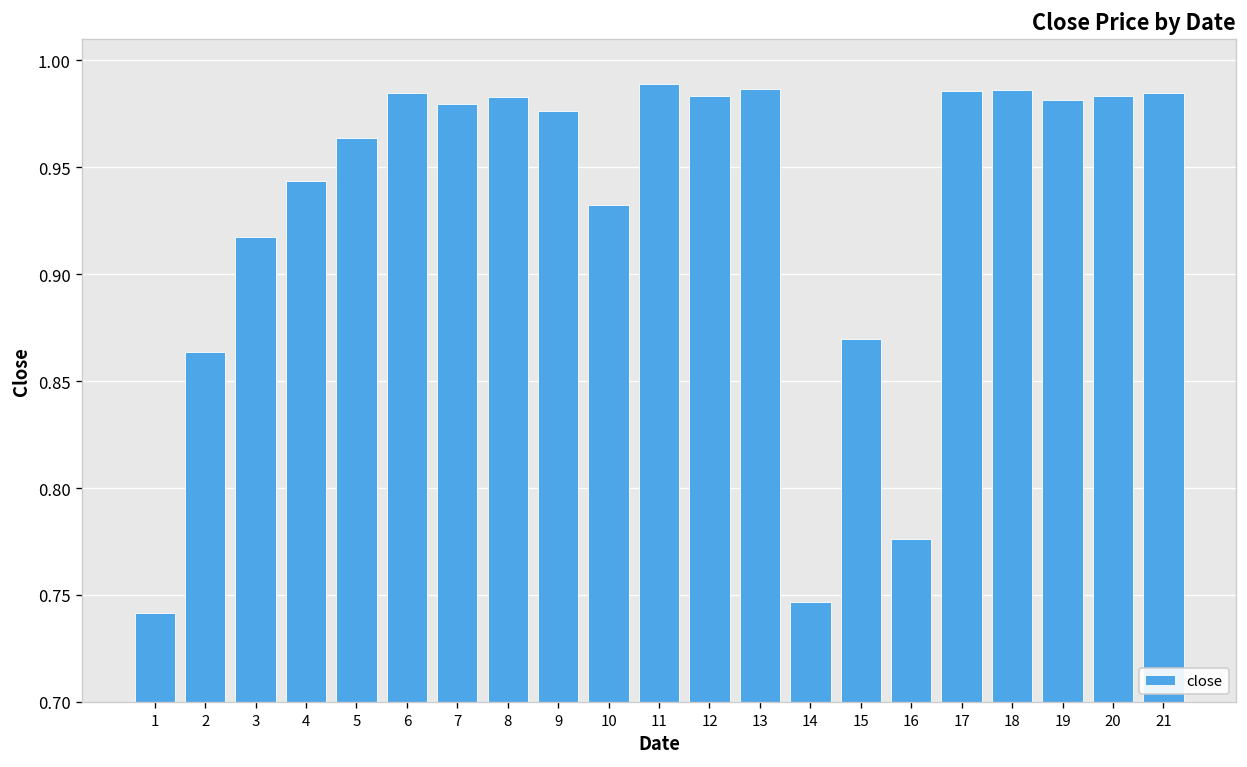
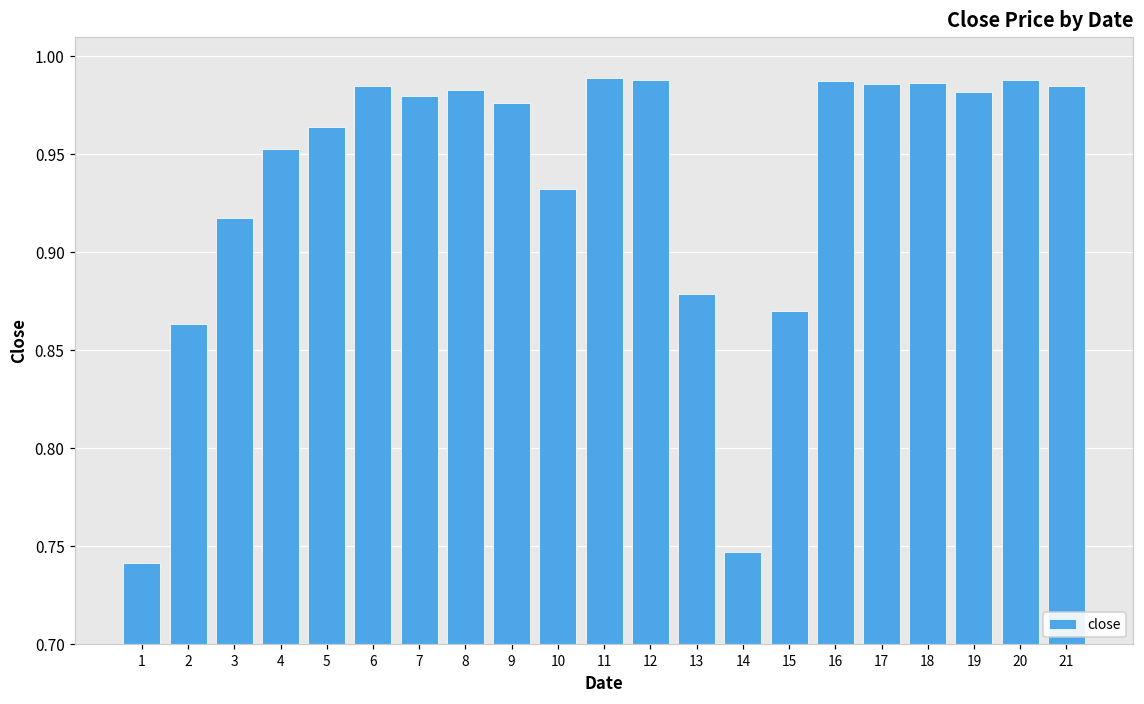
  {
    "1": 0.741,
    "2": 0.863,
    "3": 0.917,
-   "4": 0.944,
+   "4": 0.953,
    "5": 0.964,
    "6": 0.985,
    "7": 0.980,
    "8": 0.983,
    "9": 0.976,
    "10": 0.932,
    "11": 0.989,
-   "12": 0.983,
-   "13": 0.987,
+   "12": 0.988,
+   "13": 0.879,
    "14": 0.747,
    "15": 0.870,
-   "16": 0.776,
+   "16": 0.987,
    "17": 0.986,
    "18": 0.986,
    "19": 0.982,
-   "20": 0.983,
+   "20": 0.988,
    "21": 0.985
  }
